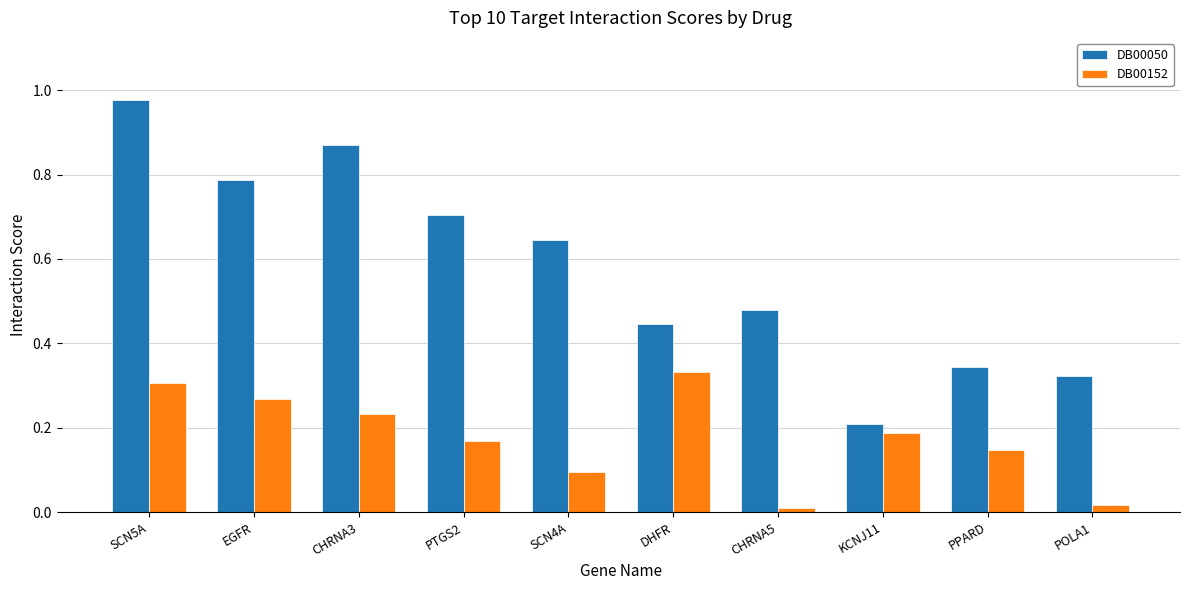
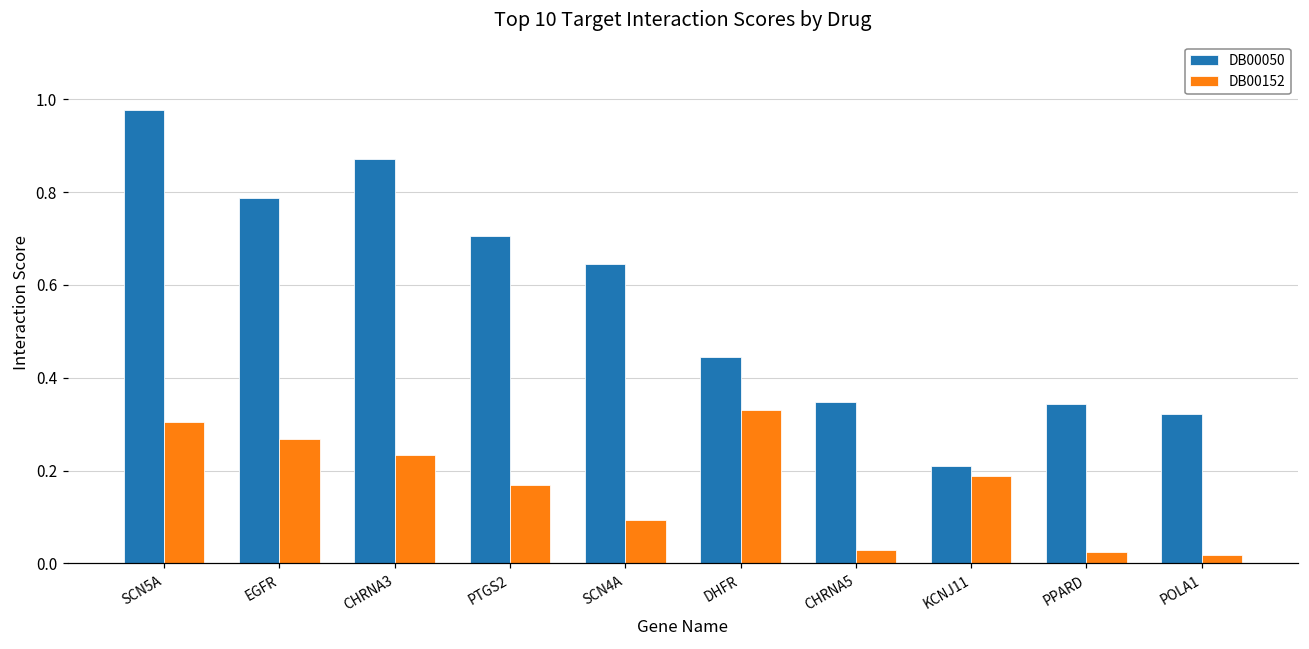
  {
    "DB00050": {
      "SCN5A": 0.98,
      "EGFR": 0.79,
      "CHRNA3": 0.87,
      "PTGS2": 0.70,
      "SCN4A": 0.64,
      "DHFR": 0.45,
-     "CHRNA5": 0.48,
+     "CHRNA5": 0.35,
      "KCNJ11": 0.21,
      "PPARD": 0.34,
      "POLA1": 0.32
    },
    "DB00152": {
      "SCN5A": 0.31,
      "EGFR": 0.27,
      "CHRNA3": 0.23,
      "PTGS2": 0.17,
      "SCN4A": 0.09,
      "DHFR": 0.33,
-     "CHRNA5": 0.01,
+     "CHRNA5": 0.03,
      "KCNJ11": 0.19,
-     "PPARD": 0.15,
+     "PPARD": 0.02,
      "POLA1": 0.02
    }
  }
